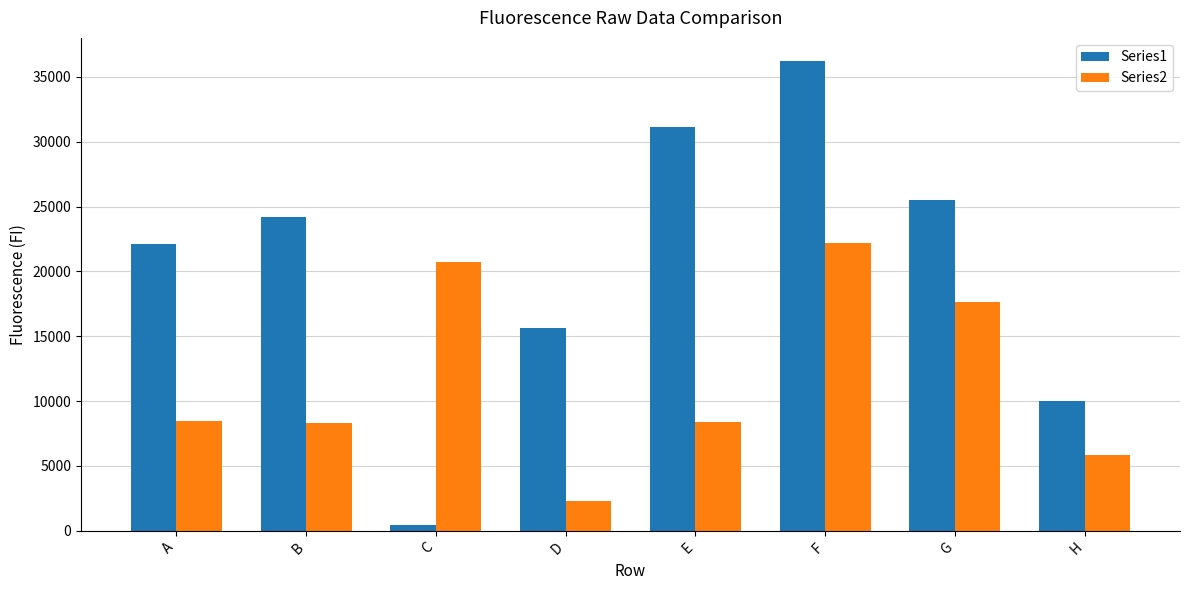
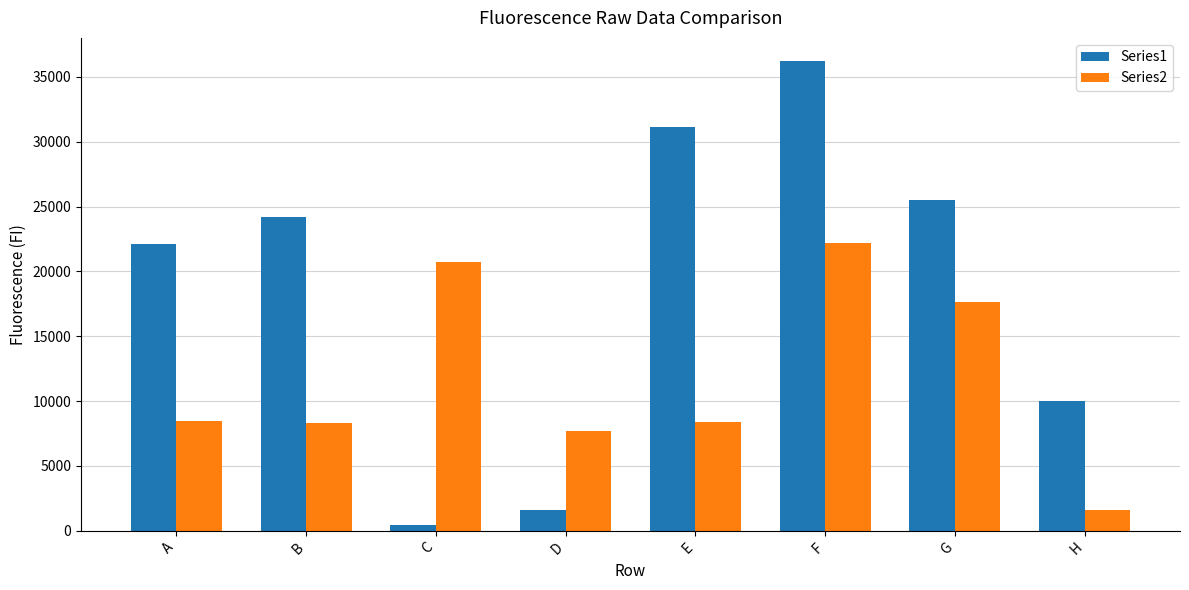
  {
    "Series1": {
      "A": 22100,
      "B": 24200,
      "C": 400,
-     "D": 15700,
+     "D": 1600,
      "E": 31100,
      "F": 36200,
      "G": 25500,
      "H": 10000
    },
    "Series2": {
      "A": 8500,
      "B": 8300,
      "C": 20700,
-     "D": 2300,
+     "D": 7700,
      "E": 8400,
      "F": 22200,
      "G": 17700,
-     "H": 5800
+     "H": 1600
    }
  }
